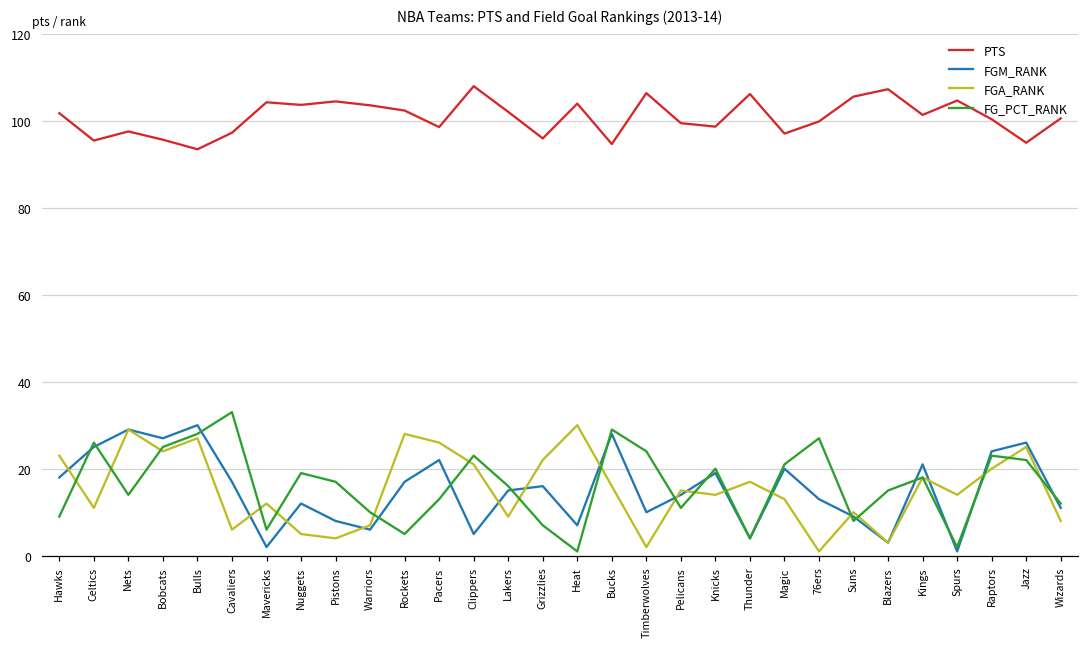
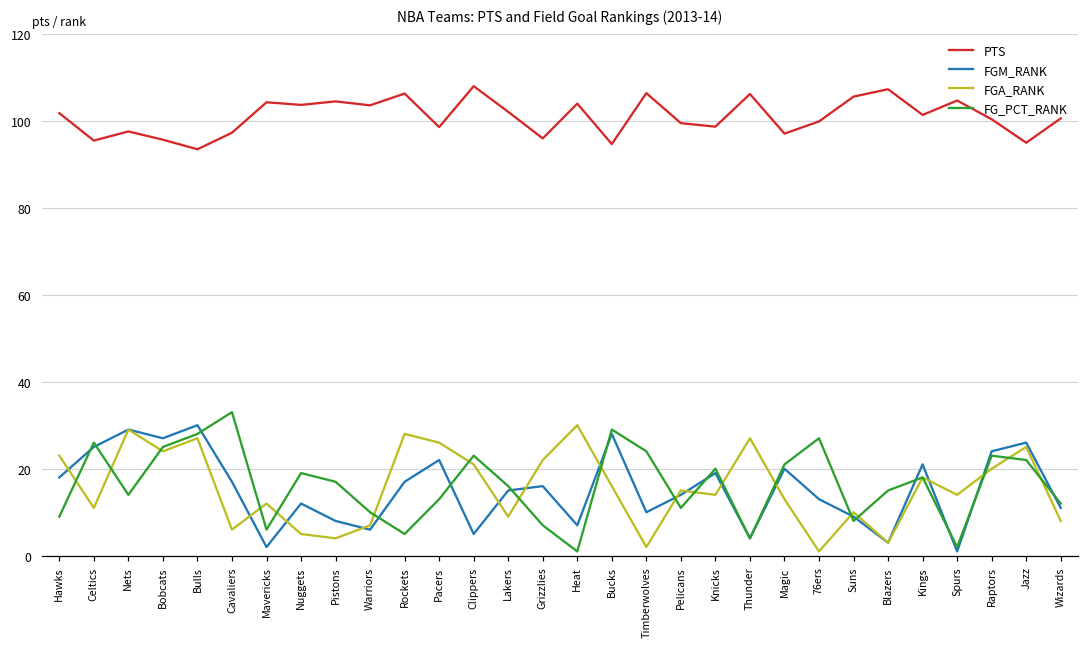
  {
    "PTS": {
      "Hawks": 102,
      "Celtics": 95,
      "Nets": 98,
      "Bobcats": 96,
      "Bulls": 93,
      "Cavaliers": 97,
      "Mavericks": 104,
      "Nuggets": 104,
      "Pistons": 104,
      "Warriors": 104,
-     "Rockets": 102,
+     "Rockets": 106,
      "Pacers": 99,
      "Clippers": 108,
      "Lakers": 102,
      "Grizzlies": 96,
      "Heat": 104,
      "Bucks": 95,
      "Timberwolves": 106,
      "Pelicans": 99,
      "Knicks": 99,
      "Thunder": 106,
      "Magic": 97,
      "76ers": 100,
      "Suns": 106,
      "Blazers": 107,
      "Kings": 101,
      "Spurs": 105,
      "Raptors": 100,
      "Jazz": 95,
      "Wizards": 101
    },
    "FGM_RANK": {
      "Hawks": 18,
      "Celtics": 25,
      "Bobcats": 27,
      "Bulls": 30,
      "Cavaliers": 17,
      "Mavericks": 2,
      "Nuggets": 12,
      "Pistons": 8,
      "Warriors": 6,
      "Rockets": 17,
      "Pacers": 22,
      "Clippers": 5,
      "Lakers": 15,
      "Grizzlies": 16,
      "Heat": 7,
      "Bucks": 28,
      "Timberwolves": 10,
      "Pelicans": 14,
      "Knicks": 19,
      "Magic": 20,
      "76ers": 13,
      "Suns": 9,
      "Kings": 21,
      "Spurs": 1,
      "Raptors": 24,
      "Jazz": 26,
      "Wizards": 11
    },
    "FGA_RANK": {
      "Hawks": 23,
      "Celtics": 11,
      "Bobcats": 24,
      "Bulls": 27,
      "Cavaliers": 6,
      "Mavericks": 12,
      "Nuggets": 5,
      "Pistons": 4,
      "Warriors": 7,
      "Rockets": 28,
      "Pacers": 26,
      "Clippers": 21,
      "Lakers": 9,
      "Grizzlies": 22,
      "Heat": 30,
      "Bucks": 16,
      "Timberwolves": 2,
      "Pelicans": 15,
      "Knicks": 14,
-     "Thunder": 17,
+     "Thunder": 27,
      "Magic": 13,
      "76ers": 1,
      "Suns": 10,
      "Spurs": 14,
      "Raptors": 20,
      "Jazz": 25,
      "Wizards": 8
    },
    "FG_PCT_RANK": {
      "Hawks": 9,
      "Celtics": 26,
      "Nets": 14,
      "Bobcats": 25,
      "Bulls": 28,
      "Cavaliers": 33,
      "Mavericks": 6,
      "Nuggets": 19,
      "Pistons": 17,
      "Warriors": 10,
      "Rockets": 5,
      "Pacers": 13,
      "Clippers": 23,
      "Lakers": 16,
      "Grizzlies": 7,
      "Heat": 1,
      "Bucks": 29,
      "Timberwolves": 24,
      "Pelicans": 11,
      "Knicks": 20,
      "Magic": 21,
      "76ers": 27,
      "Suns": 8,
      "Blazers": 15,
      "Spurs": 2,
      "Raptors": 23,
      "Jazz": 22,
      "Wizards": 12
    }
  }
